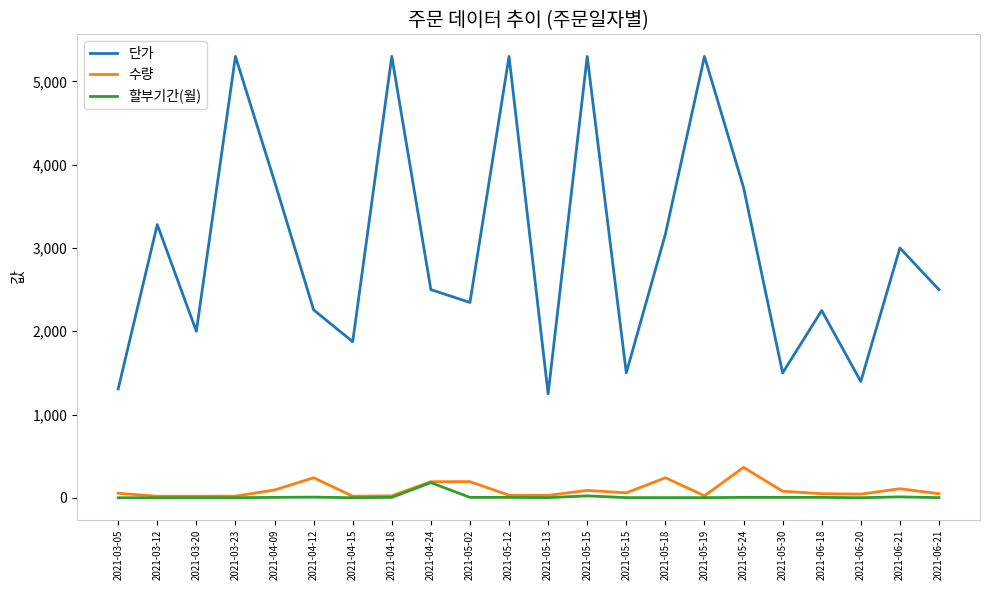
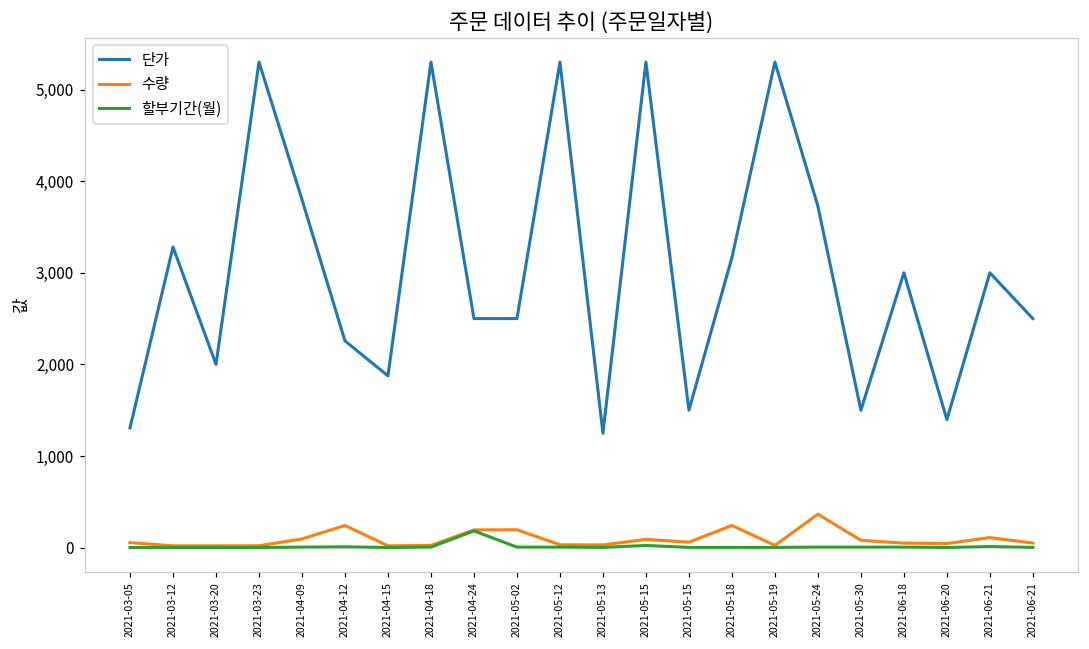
  {
    "단가": {
      "2021-03-05": "1,300",
      "2021-03-12": "3,300",
      "2021-03-20": "2,000",
      "2021-03-23": "5,300",
      "2021-04-09": "3,800",
      "2021-04-12": "2,300",
      "2021-04-15": "1,900",
      "2021-04-18": "5,300",
      "2021-04-24": "2,500",
-     "2021-05-02": "2,300",
+     "2021-05-02": "2,500",
      "2021-05-12": "5,300",
      "2021-05-13": "1,200",
      "2021-05-18": "3,200",
      "2021-05-19": "5,300",
      "2021-05-24": "3,700",
      "2021-05-30": "1,500",
-     "2021-06-18": "2,200",
+     "2021-06-18": "3,000",
      "2021-06-20": "1,400"
    },
    "수량": {
      "2021-03-05": "100",
      "2021-04-09": "100",
      "2021-04-12": "200",
      "2021-05-02": "200",
      "2021-05-18": "200",
      "2021-05-24": "400",
      "2021-05-30": "100",
      "2021-06-18": "100",
      "2021-06-20": "0"
    },
    "할부기간(월)": {
      "2021-03-05": "0",
      "2021-04-09": "0",
      "2021-04-12": "0",
      "2021-05-02": "0",
      "2021-05-18": "0",
      "2021-05-24": "0",
      "2021-05-30": "0",
      "2021-06-18": "0",
      "2021-06-20": "0"
    }
  }
